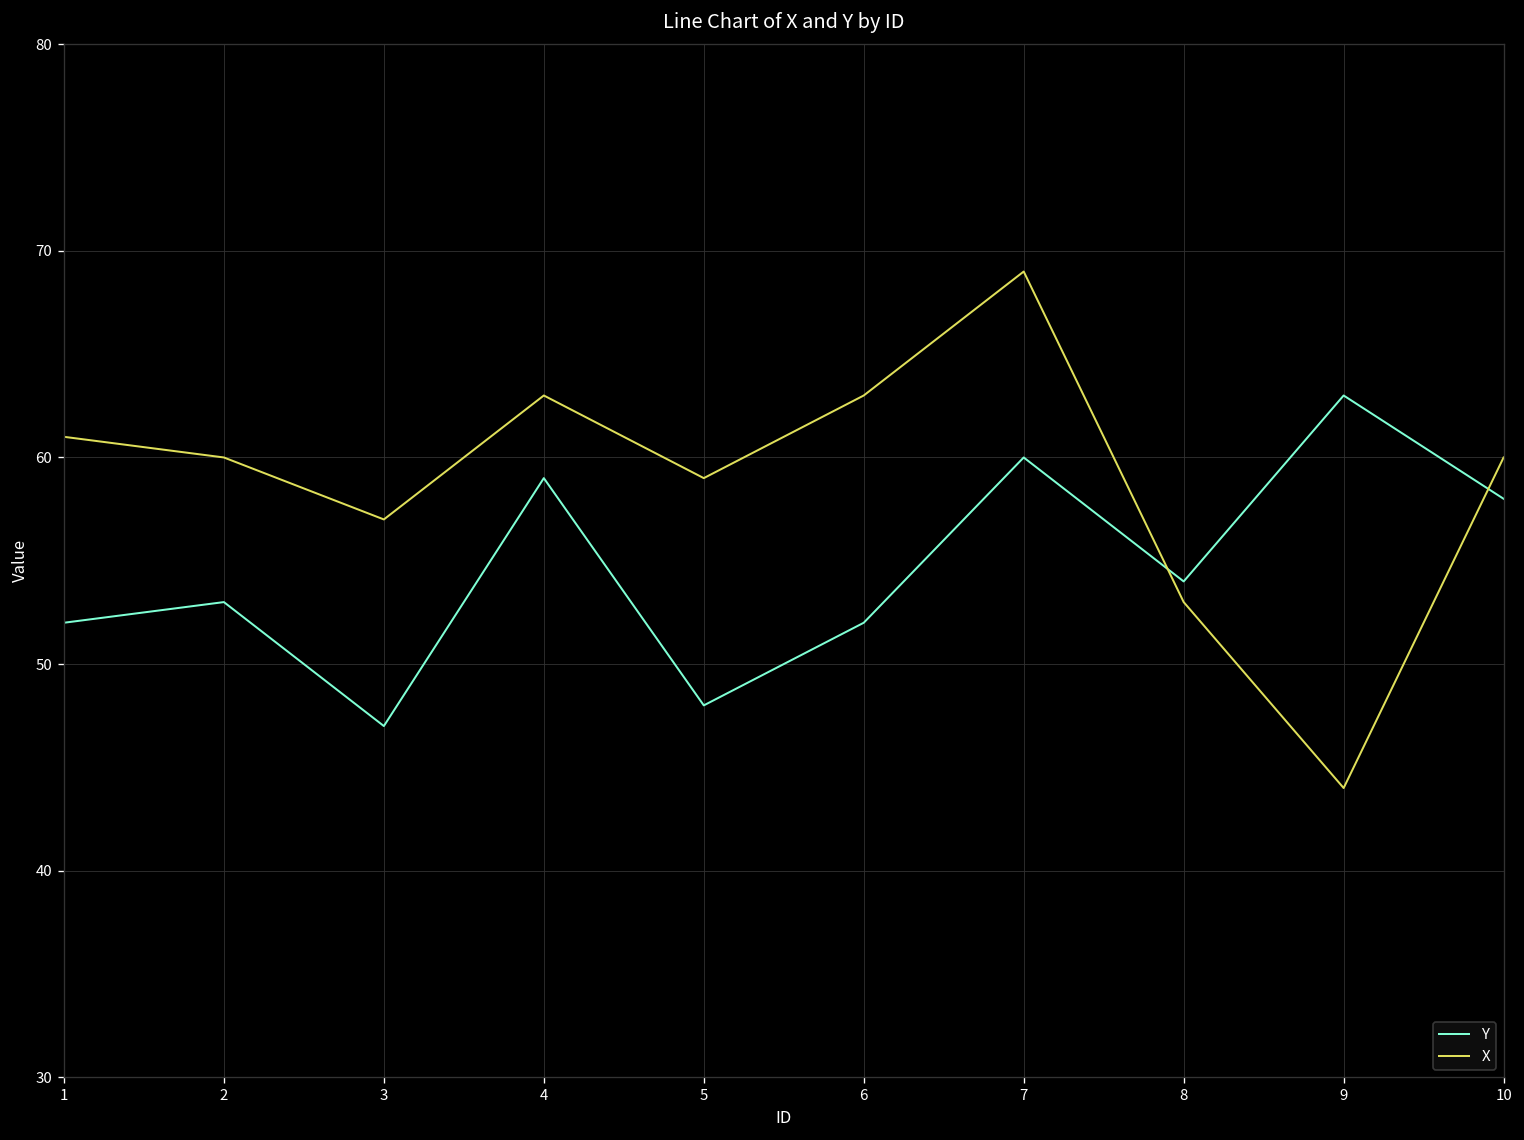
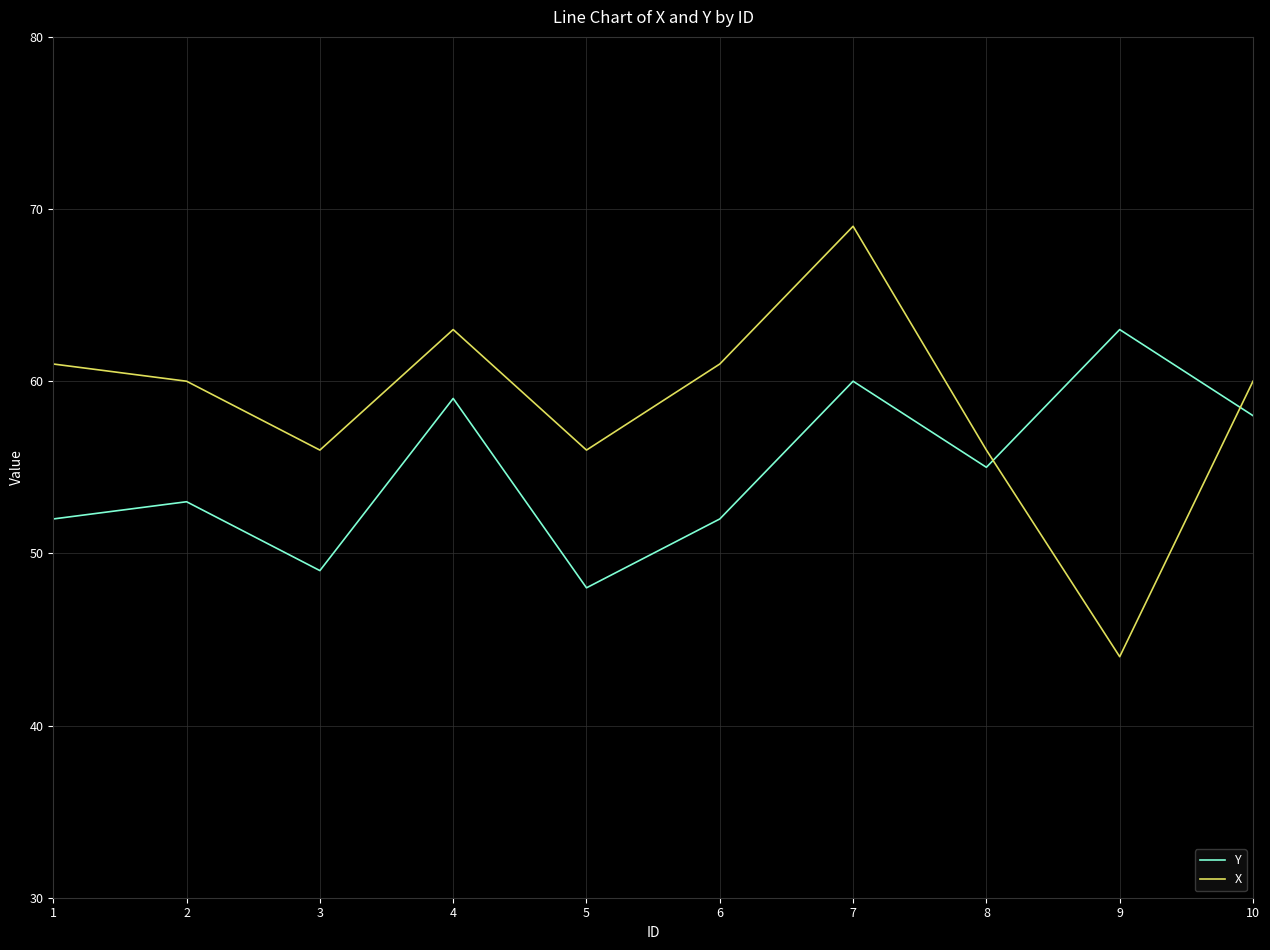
  {
    "Y": {
      "1": 52,
      "2": 53,
-     "3": 47,
+     "3": 49,
      "4": 59,
      "5": 48,
      "6": 52,
      "7": 60,
-     "8": 54,
+     "8": 55,
      "9": 63,
      "10": 58
    },
    "X": {
      "1": 61,
      "2": 60,
-     "3": 57,
+     "3": 56,
      "4": 63,
-     "5": 59,
-     "6": 63,
+     "5": 56,
+     "6": 61,
      "7": 69,
-     "8": 53,
+     "8": 56,
      "9": 44,
      "10": 60
    }
  }
